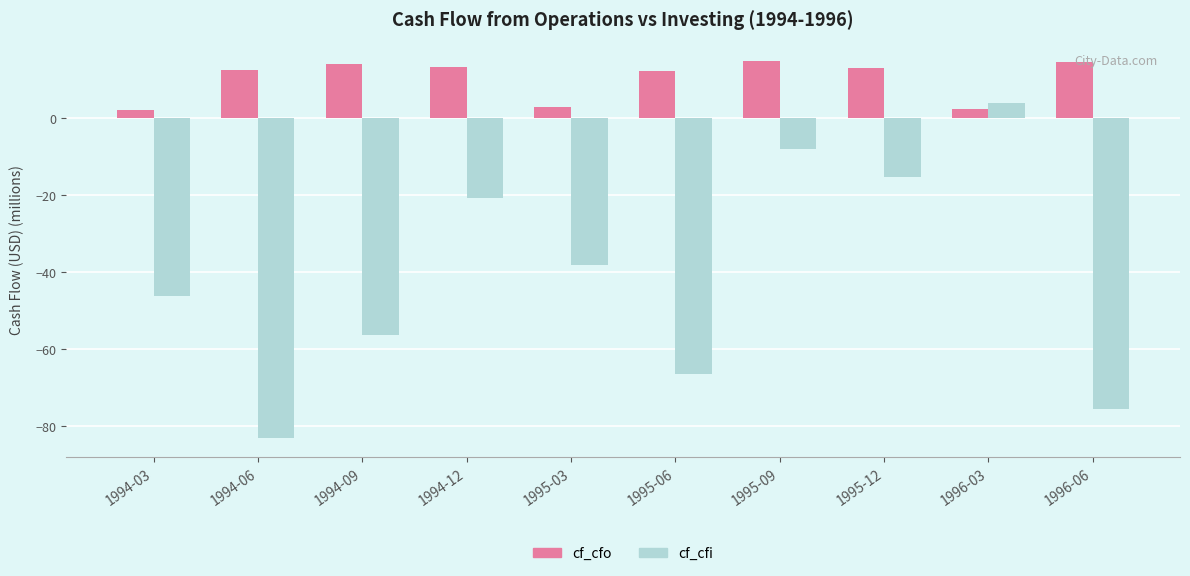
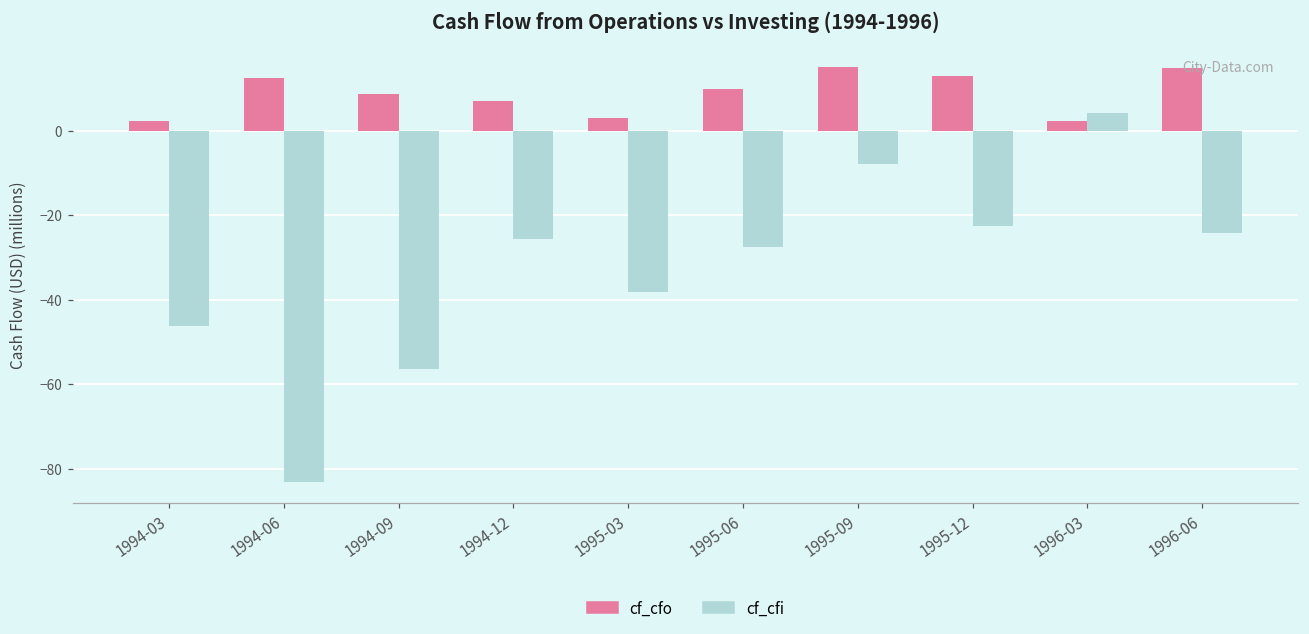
  {
    "cf_cfo": {
      "1994-03": 2,
      "1994-06": 12,
-     "1994-09": 14,
-     "1994-12": 13,
+     "1994-09": 9,
+     "1994-12": 7,
      "1995-03": 3,
-     "1995-06": 12,
+     "1995-06": 10,
      "1995-09": 15,
      "1995-12": 13,
      "1996-03": 2,
      "1996-06": 15
    },
    "cf_cfi": {
      "1994-03": -46,
      "1994-06": -83,
      "1994-09": -56,
-     "1994-12": -21,
+     "1994-12": -26,
      "1995-03": -38,
-     "1995-06": -67,
+     "1995-06": -28,
      "1995-09": -8,
-     "1995-12": -15,
+     "1995-12": -23,
      "1996-03": 4,
-     "1996-06": -76
+     "1996-06": -24
    }
  }
